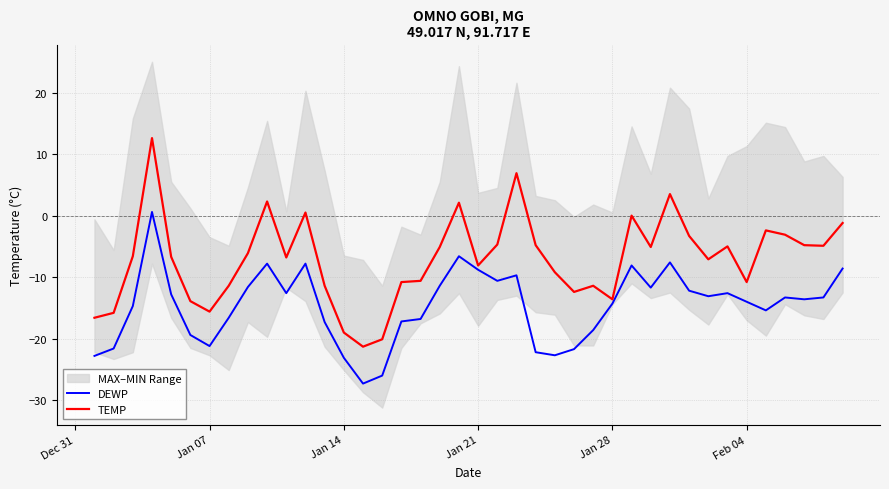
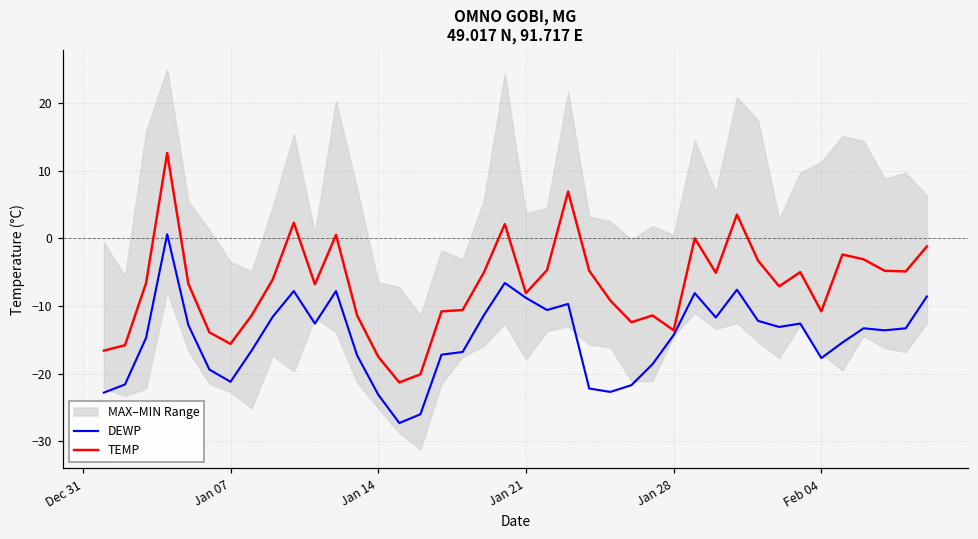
  {
    "DEWP": {
      "Jan 07": -21,
      "Jan 14": -23,
      "Jan 21": -9,
      "Jan 28": -14,
-     "Feb 04": -14
+     "Feb 04": -18
    },
    "TEMP": {
      "Jan 07": -16,
-     "Jan 14": -19,
+     "Jan 14": -18,
      "Jan 21": -8,
      "Jan 28": -14,
      "Feb 04": -11
    }
  }
